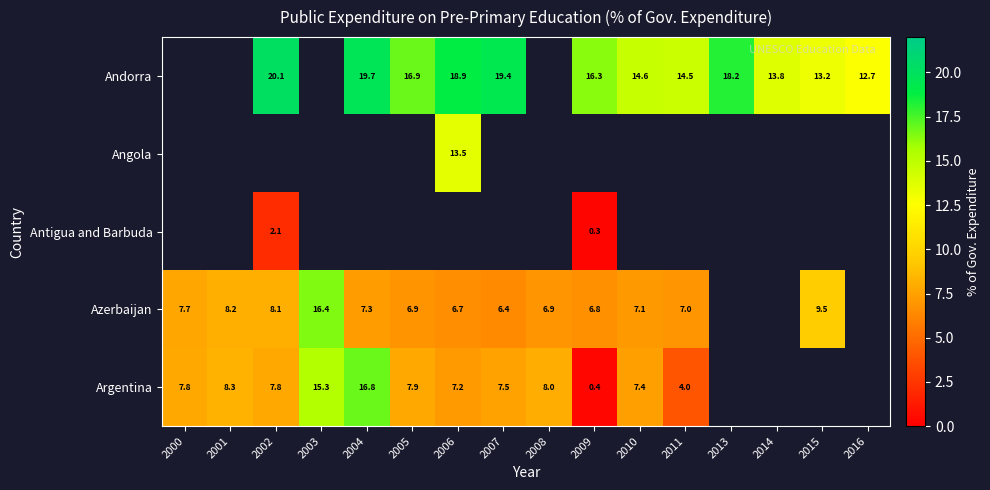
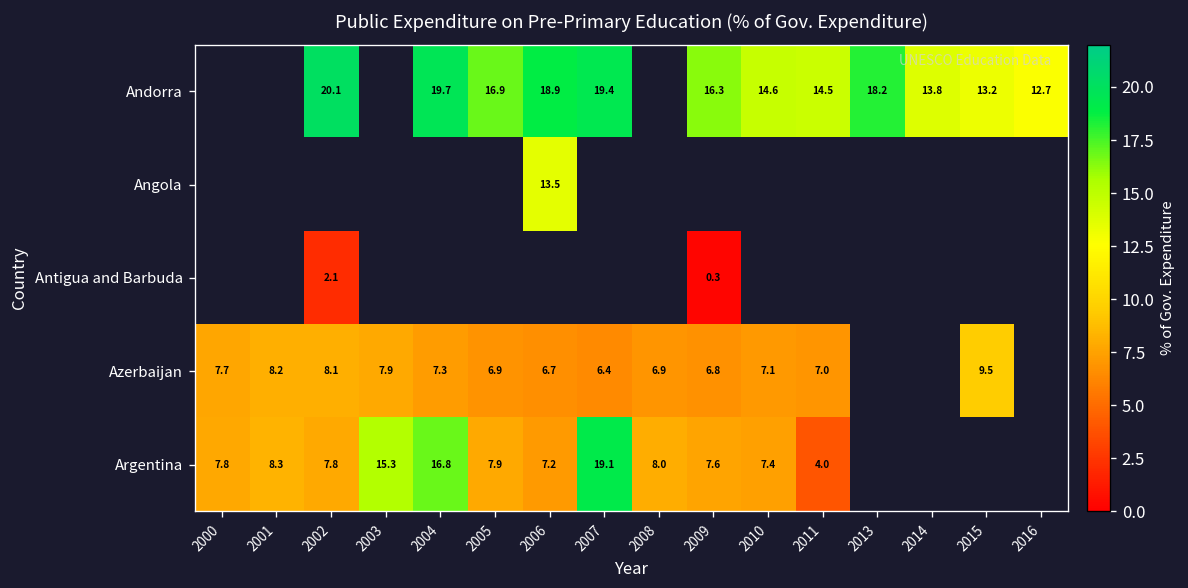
  {
    "Andorra": {
      "2002": 20.1,
      "2004": 19.7,
      "2005": 16.9,
      "2006": 18.9,
      "2007": 19.4,
      "2009": 16.3,
      "2010": 14.6,
      "2011": 14.5,
      "2013": 18.2,
      "2014": 13.8,
      "2016": 12.7
    },
    "Angola": {
      "2006": 13.5
    },
    "Antigua and Barbuda": {
      "2002": 2.1,
      "2009": 0.3
    },
    "Azerbaijan": {
      "2000": 7.7,
      "2001": 8.2,
      "2002": 8.1,
-     "2003": 16.4,
+     "2003": 7.9,
      "2004": 7.3,
      "2005": 6.9,
      "2006": 6.7,
      "2007": 6.4,
      "2008": 6.9,
      "2009": 6.8,
      "2010": 7.1,
      "2011": 7.0,
      "2015": 9.5
    },
    "Argentina": {
      "2000": 7.8,
      "2001": 8.3,
      "2002": 7.8,
      "2003": 15.3,
      "2004": 16.8,
      "2005": 7.9,
      "2006": 7.2,
-     "2007": 7.5,
+     "2007": 19.1,
      "2008": 8.0,
-     "2009": 0.4,
+     "2009": 7.6,
      "2010": 7.4,
      "2011": 4.0
    }
  }
